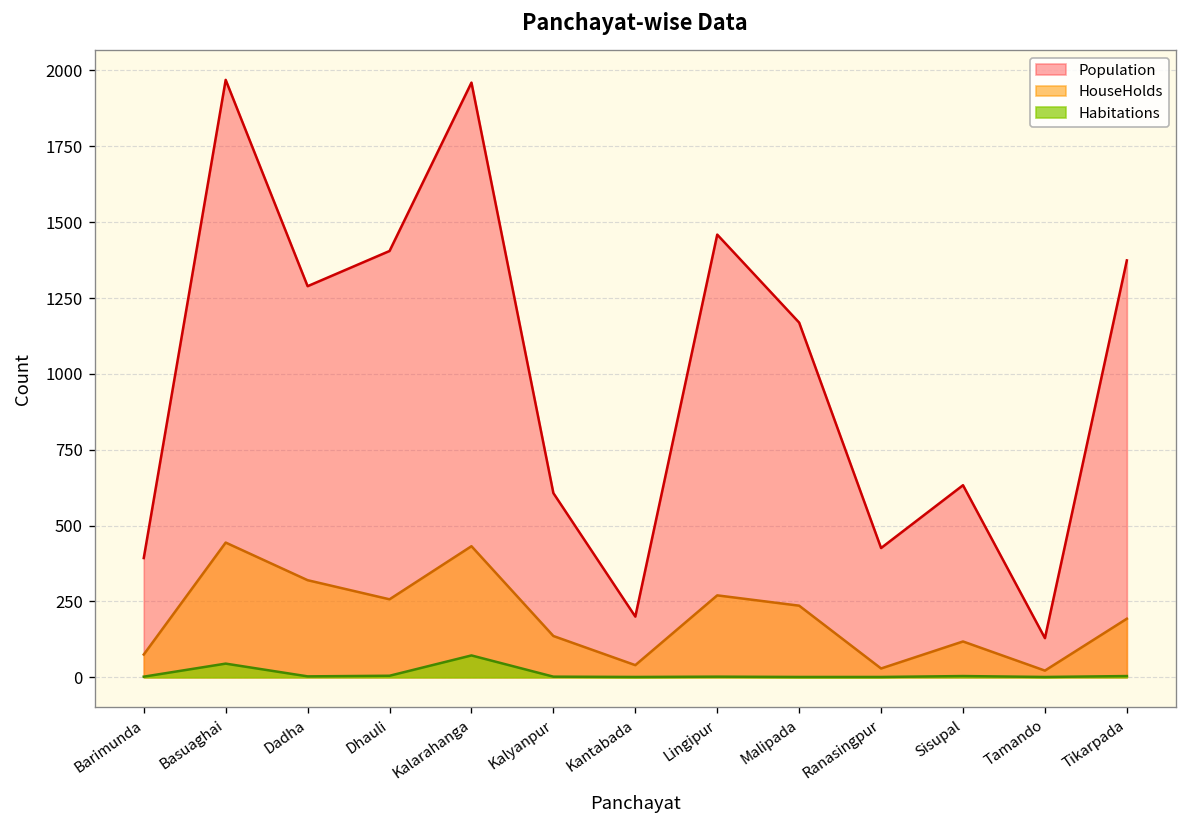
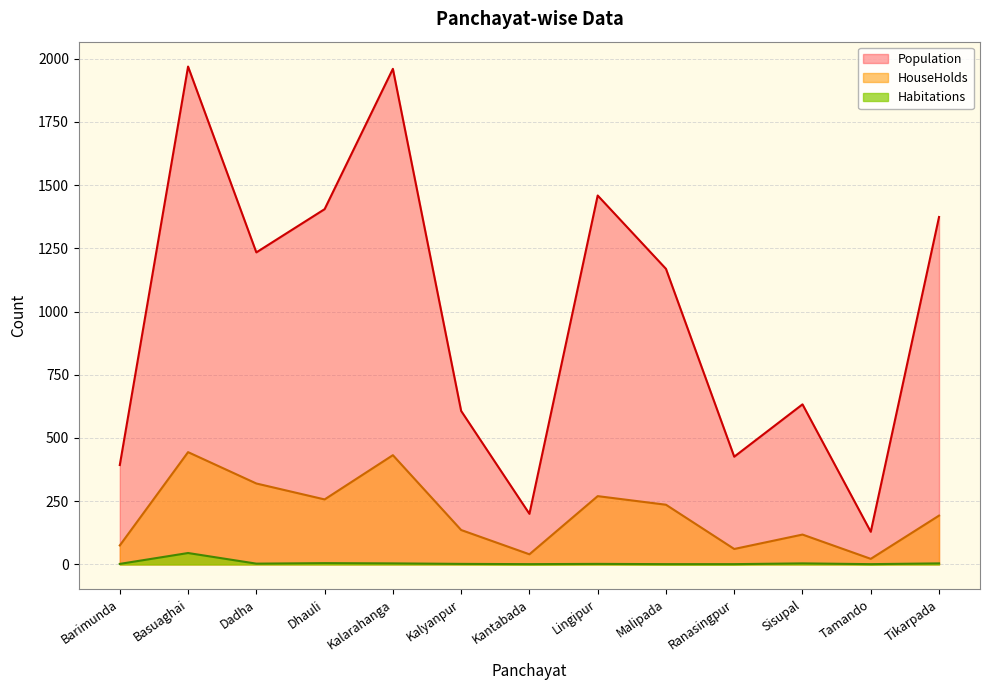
  {
    "Population": {
      "Barimunda": 390,
      "Basuaghai": 1970,
-     "Dadha": 1290,
+     "Dadha": 1230,
      "Dhauli": 1410,
      "Kalarahanga": 1960,
      "Kalyanpur": 610,
      "Kantabada": 200,
      "Lingipur": 1460,
      "Malipada": 1170,
      "Ranasingpur": 430,
      "Sisupal": 630,
      "Tamando": 130,
      "Tikarpada": 1370
    },
    "HouseHolds": {
      "Barimunda": 80,
      "Basuaghai": 440,
      "Dadha": 320,
      "Dhauli": 260,
      "Kalarahanga": 430,
      "Kalyanpur": 140,
      "Kantabada": 40,
      "Lingipur": 270,
      "Malipada": 240,
-     "Ranasingpur": 30,
+     "Ranasingpur": 60,
      "Sisupal": 120,
      "Tamando": 20,
      "Tikarpada": 190
    },
    "Habitations": {
      "Barimunda": 0,
      "Basuaghai": 50,
      "Dadha": 0,
      "Dhauli": 10,
-     "Kalarahanga": 70,
+     "Kalarahanga": 0,
      "Kalyanpur": 0,
      "Kantabada": 0,
      "Lingipur": 0,
      "Malipada": 0,
      "Ranasingpur": 0,
      "Sisupal": 0,
      "Tamando": 0,
      "Tikarpada": 0
    }
  }
